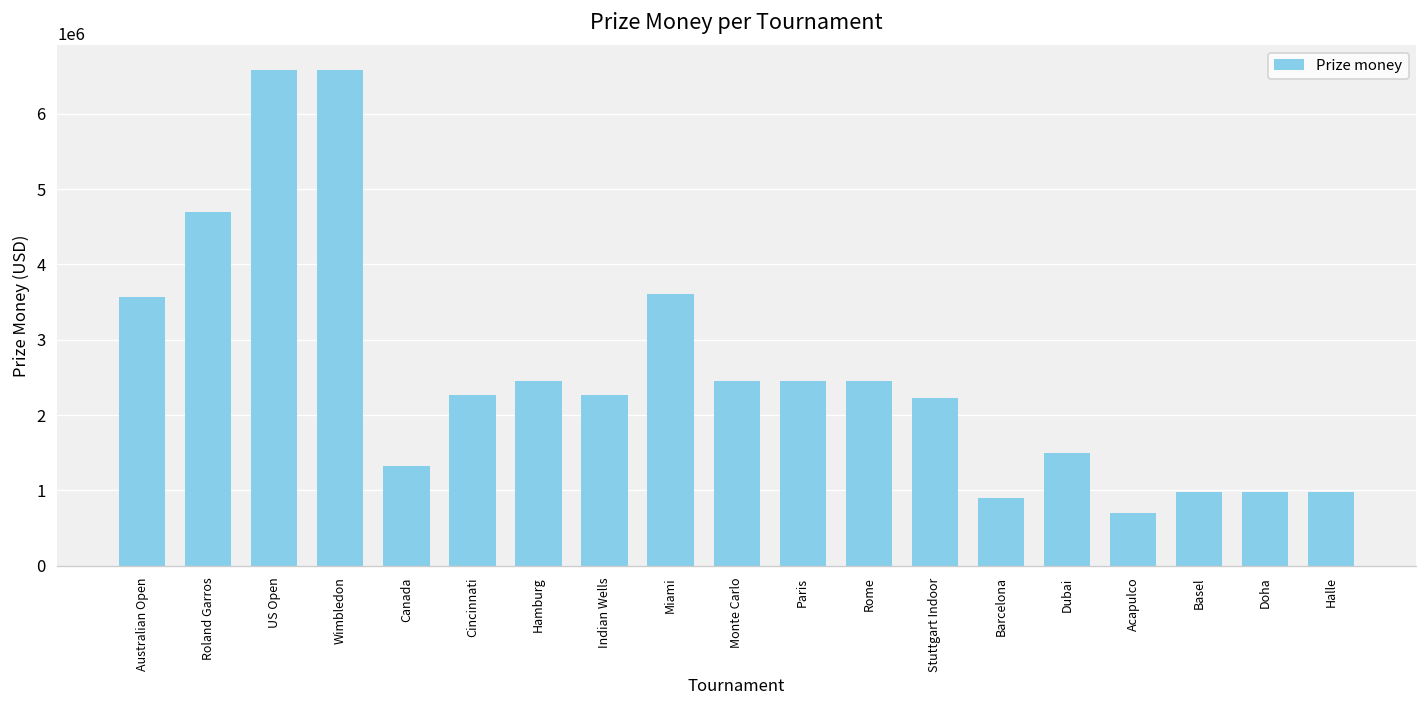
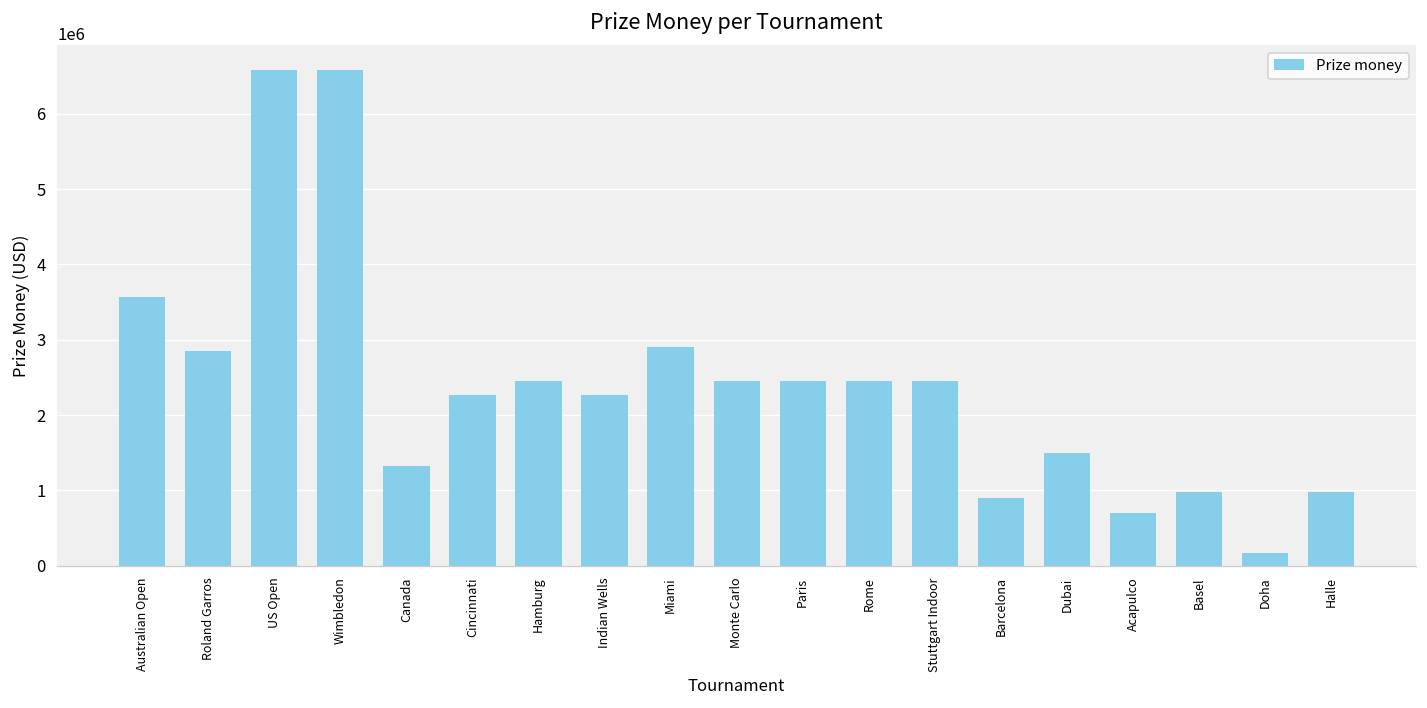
  {
    "Australian Open": 3600000,
-   "Roland Garros": 4700000,
+   "Roland Garros": 2800000,
    "US Open": 6600000,
    "Wimbledon": 6600000,
    "Canada": 1300000,
    "Cincinnati": 2300000,
    "Hamburg": 2500000,
    "Indian Wells": 2300000,
-   "Miami": 3600000,
+   "Miami": 2900000,
    "Monte Carlo": 2500000,
    "Paris": 2500000,
    "Rome": 2500000,
-   "Stuttgart Indoor": 2200000,
+   "Stuttgart Indoor": 2500000,
    "Barcelona": 900000,
    "Dubai": 1500000,
    "Acapulco": 700000,
    "Basel": 1000000,
-   "Doha": 1000000,
+   "Doha": 200000,
    "Halle": 1000000
  }
